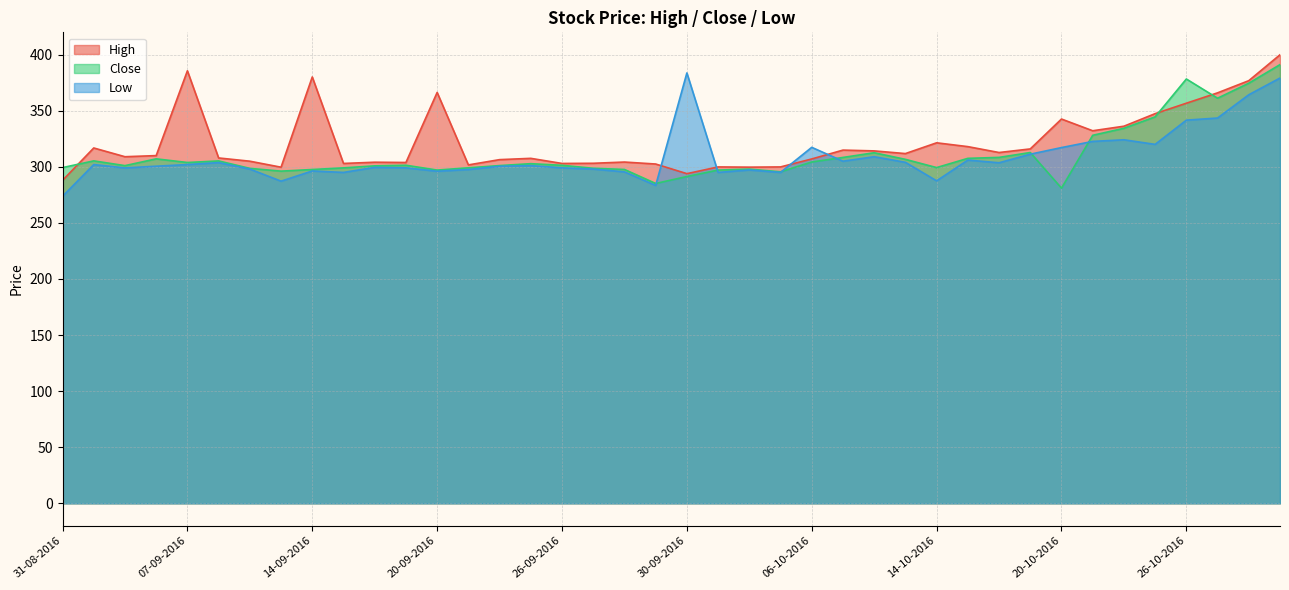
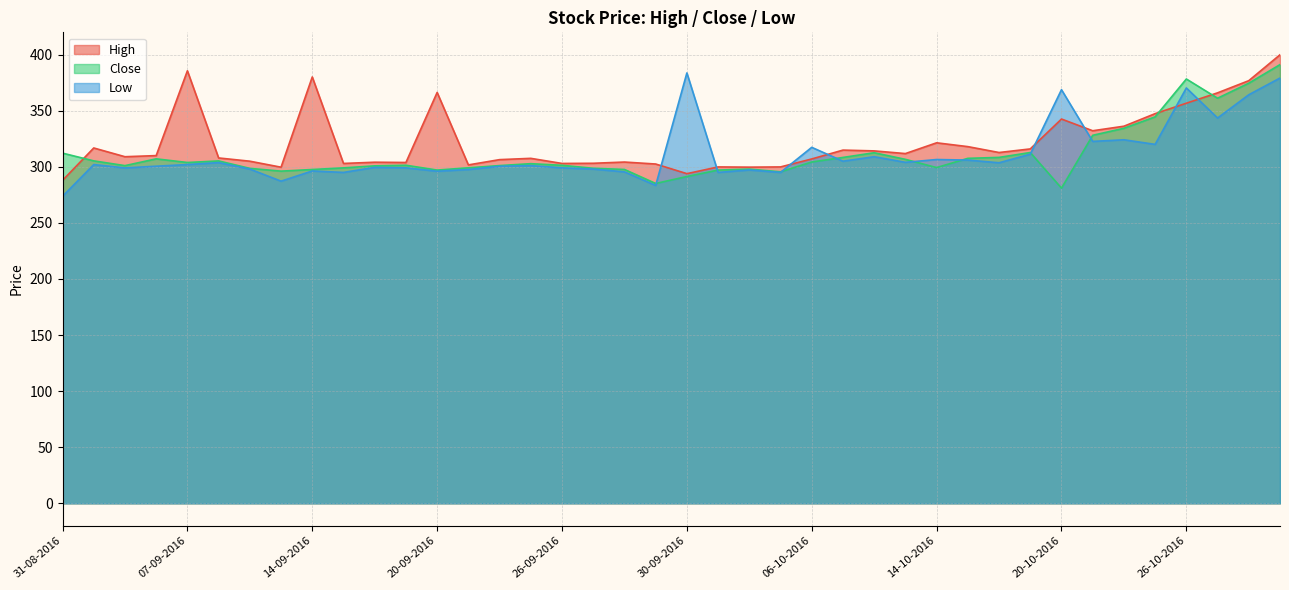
  {
    "High": {
      "31-08-2016": 288,
      "07-09-2016": 386,
      "14-09-2016": 380,
      "20-09-2016": 366,
      "30-09-2016": 294,
      "06-10-2016": 307,
      "14-10-2016": 321,
      "20-10-2016": 343,
      "26-10-2016": 357
    },
    "Close": {
-     "31-08-2016": 299,
+     "31-08-2016": 312,
      "30-09-2016": 291,
      "06-10-2016": 304,
      "14-10-2016": 299,
      "20-10-2016": 281,
      "26-10-2016": 378
    },
    "Low": {
      "31-08-2016": 274,
      "30-09-2016": 384,
      "06-10-2016": 317,
-     "14-10-2016": 288,
-     "20-10-2016": 317,
-     "26-10-2016": 342
+     "14-10-2016": 307,
+     "20-10-2016": 369,
+     "26-10-2016": 370
    }
  }
